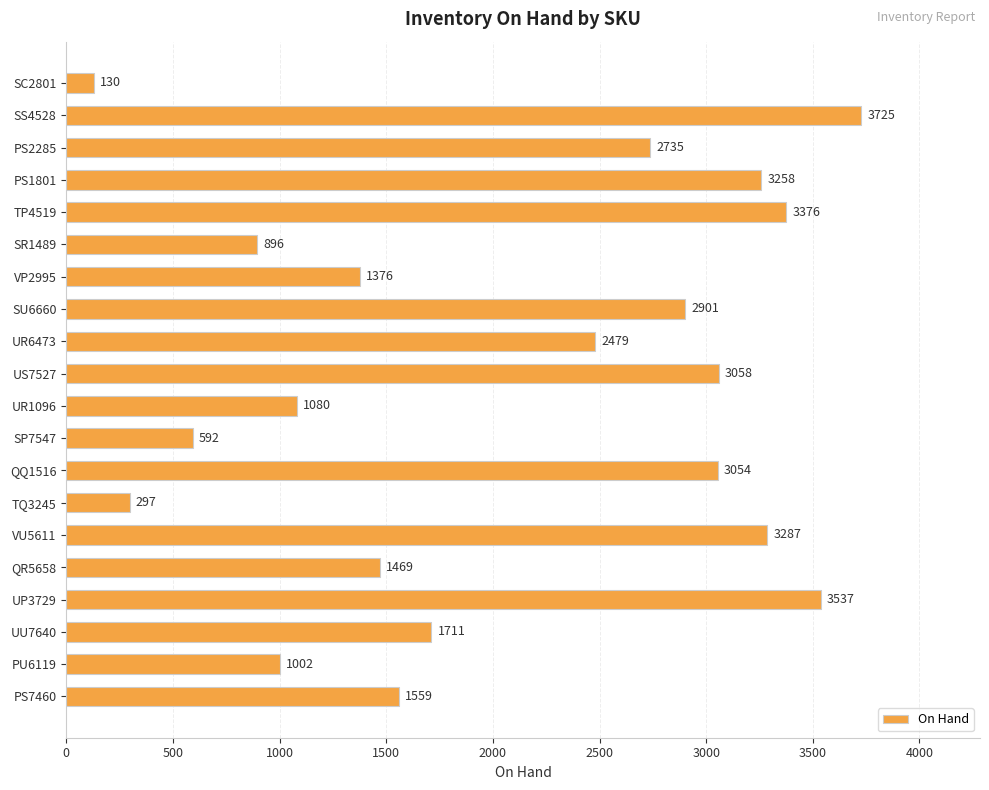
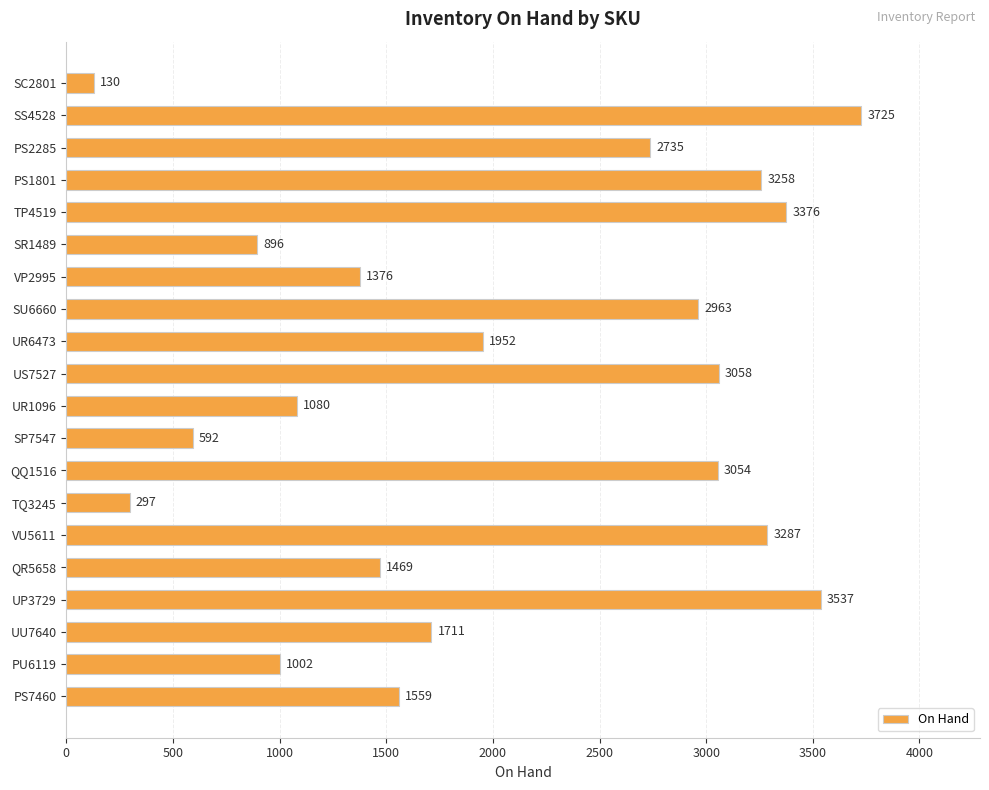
  {
    "SC2801": 130,
    "SS4528": 3725,
    "PS2285": 2735,
    "PS1801": 3258,
    "TP4519": 3376,
    "SR1489": 896,
    "VP2995": 1376,
-   "SU6660": 2901,
-   "UR6473": 2479,
+   "SU6660": 2963,
+   "UR6473": 1952,
    "US7527": 3058,
    "UR1096": 1080,
    "SP7547": 592,
    "QQ1516": 3054,
    "TQ3245": 297,
    "VU5611": 3287,
    "QR5658": 1469,
    "UP3729": 3537,
    "UU7640": 1711,
    "PU6119": 1002,
    "PS7460": 1559
  }
